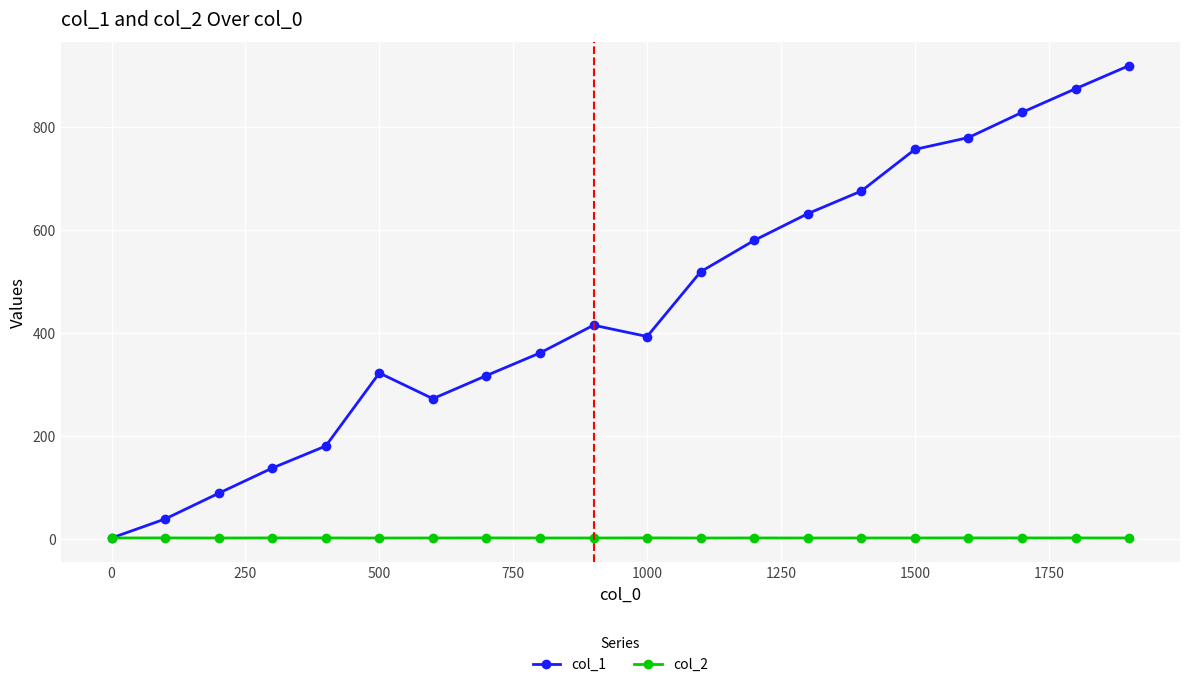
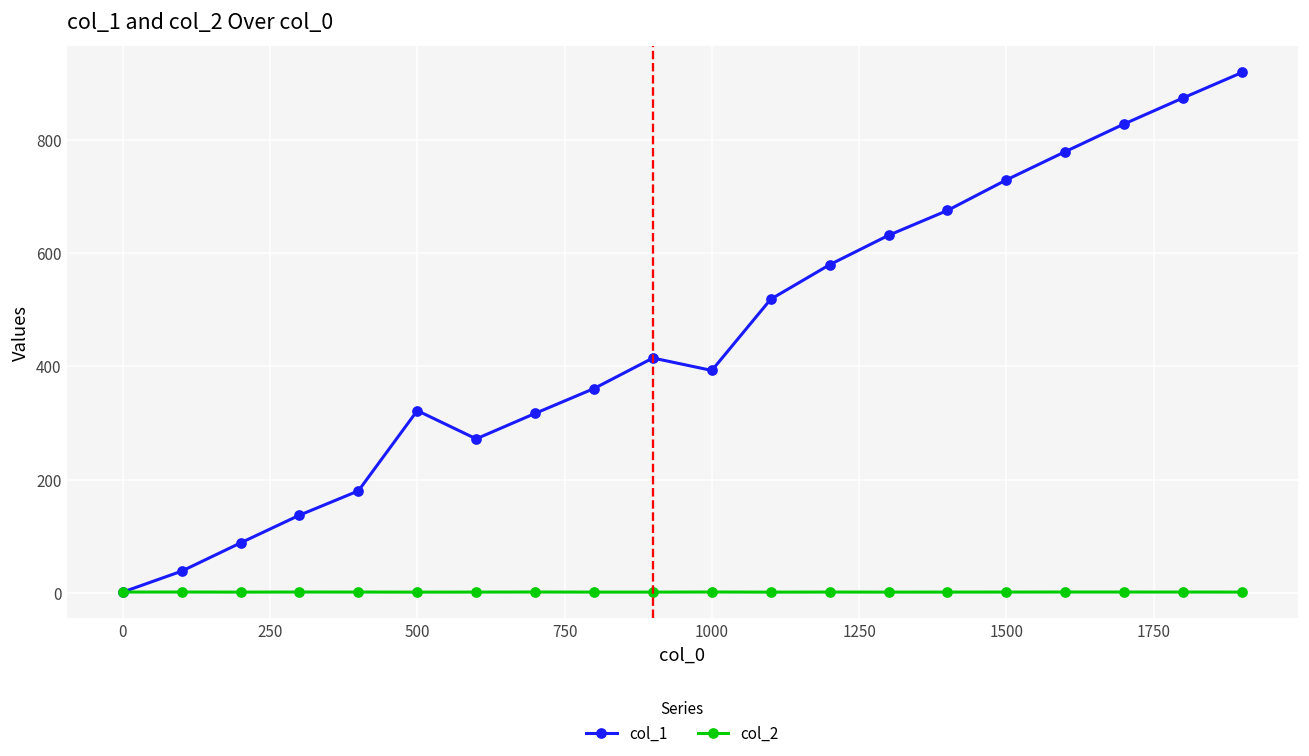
  {
    "col_1": {
      "500": 320,
      "1000": 390,
-     "1500": 760
+     "1500": 730
    },
    "col_2": {
      "500": 0,
      "1000": 0,
      "1500": 0
    }
  }
